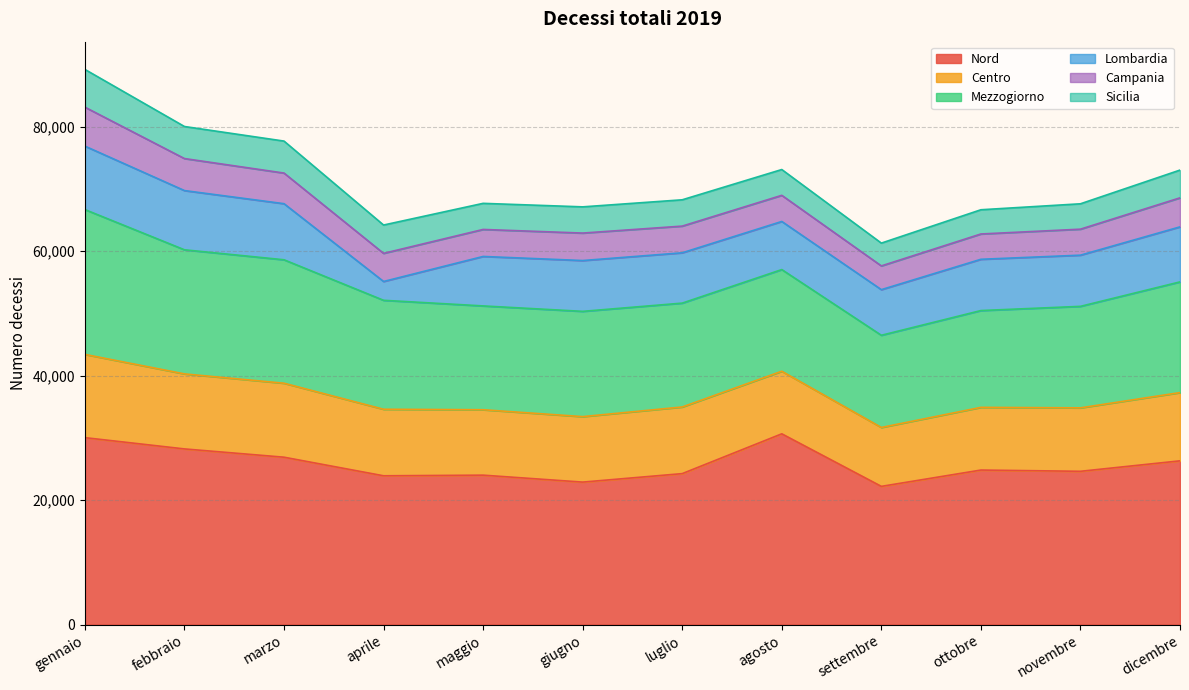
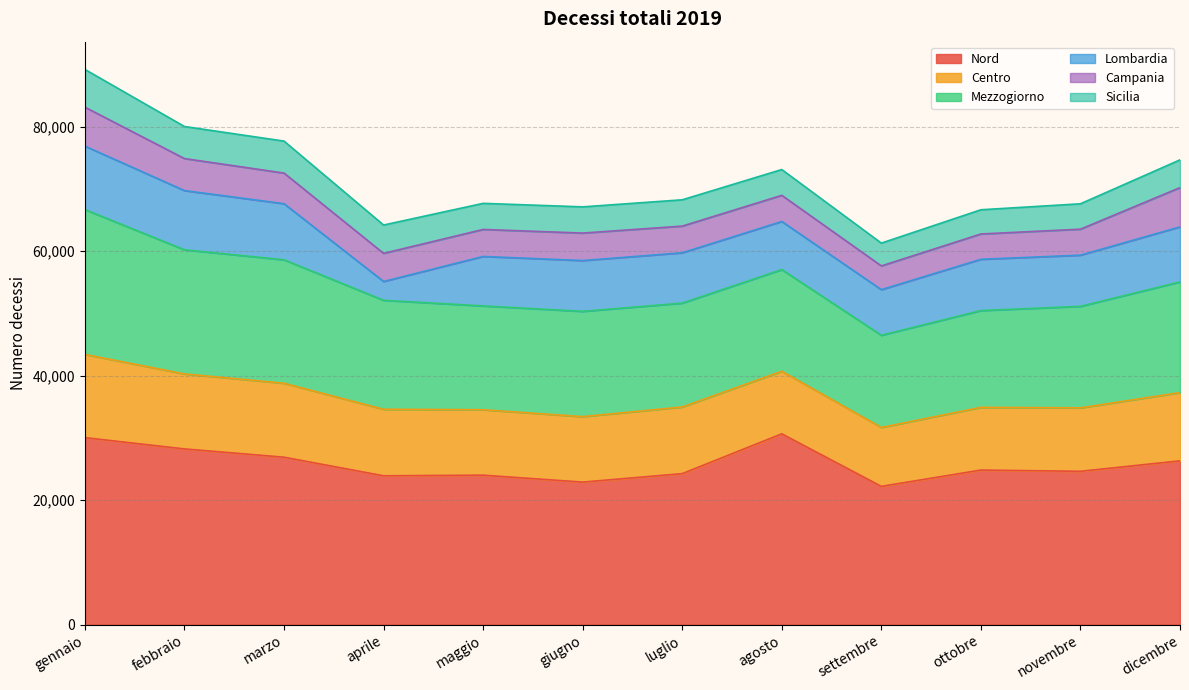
  {
    "Nord": {
      "gennaio": "30,000",
      "febbraio": "28,000",
      "marzo": "27,000",
      "aprile": "24,000",
      "maggio": "24,000",
      "giugno": "23,000",
      "luglio": "24,000",
      "agosto": "31,000",
      "settembre": "22,000",
      "ottobre": "25,000",
      "novembre": "25,000",
      "dicembre": "26,000"
    },
    "Centro": {
      "gennaio": "13,000",
      "febbraio": "12,000",
      "marzo": "12,000",
      "aprile": "11,000",
      "maggio": "11,000",
      "giugno": "11,000",
      "luglio": "11,000",
      "agosto": "10,000",
      "settembre": "9,000",
      "ottobre": "10,000",
      "novembre": "10,000",
      "dicembre": "11,000"
    },
    "Lombardia": {
      "gennaio": "10,000",
      "febbraio": "10,000",
      "marzo": "9,000",
      "aprile": "3,000",
      "maggio": "8,000",
      "giugno": "8,000",
      "luglio": "8,000",
      "agosto": "8,000",
      "settembre": "7,000",
      "ottobre": "8,000",
      "novembre": "8,000",
      "dicembre": "9,000"
    },
    "Campania": {
      "gennaio": "6,000",
      "febbraio": "5,000",
      "marzo": "5,000",
      "aprile": "5,000",
      "maggio": "4,000",
      "giugno": "4,000",
      "luglio": "4,000",
      "agosto": "4,000",
      "settembre": "4,000",
      "ottobre": "4,000",
      "novembre": "4,000",
-     "dicembre": "5,000"
+     "dicembre": "6,000"
    }
  }
